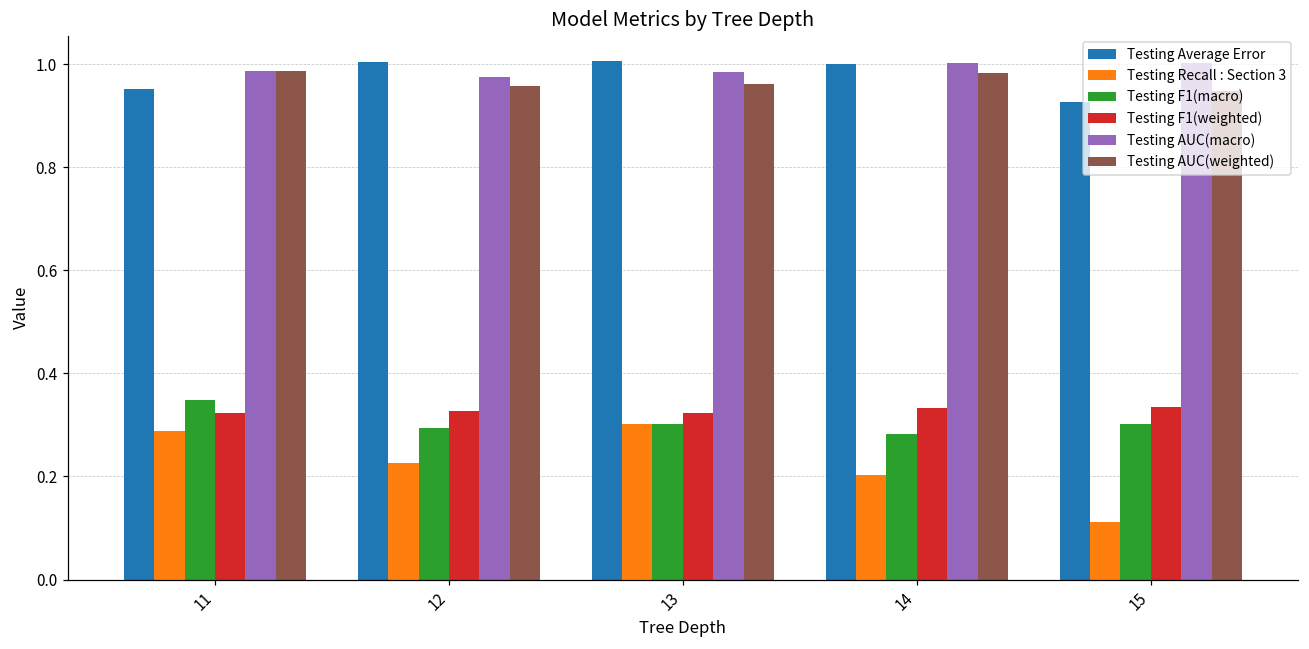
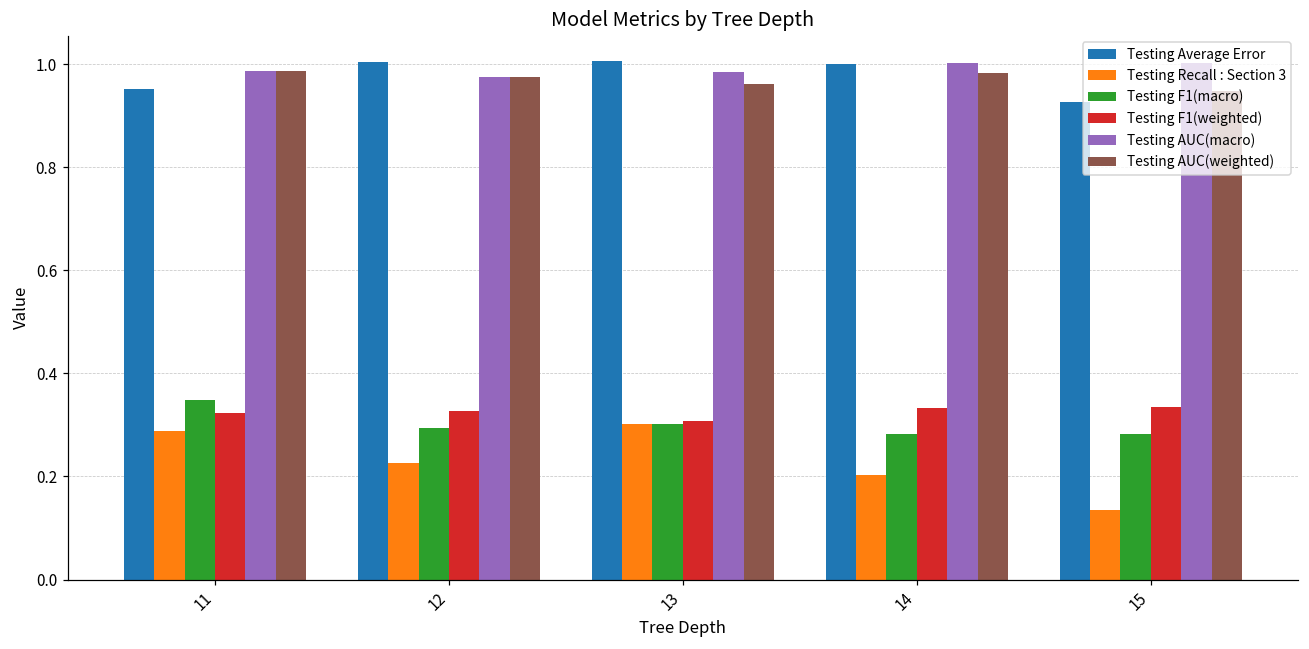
  {
    "Testing Average Error": {
      "11": 0.95,
      "12": 1.00,
      "13": 1.01,
      "14": 1.00,
      "15": 0.93
    },
    "Testing Recall : Section 3": {
      "11": 0.29,
      "12": 0.23,
      "13": 0.30,
      "14": 0.20,
-     "15": 0.11
+     "15": 0.14
    },
    "Testing F1(macro)": {
      "11": 0.35,
      "12": 0.29,
      "13": 0.30,
      "14": 0.28,
-     "15": 0.30
+     "15": 0.28
    },
    "Testing F1(weighted)": {
      "11": 0.32,
      "12": 0.33,
-     "13": 0.32,
+     "13": 0.31,
      "14": 0.33,
      "15": 0.34
    },
    "Testing AUC(macro)": {
      "11": 0.99,
      "12": 0.98,
      "13": 0.99,
      "14": 1.00
    },
    "Testing AUC(weighted)": {
      "11": 0.99,
-     "12": 0.96,
+     "12": 0.98,
      "13": 0.96,
      "14": 0.98
    }
  }
